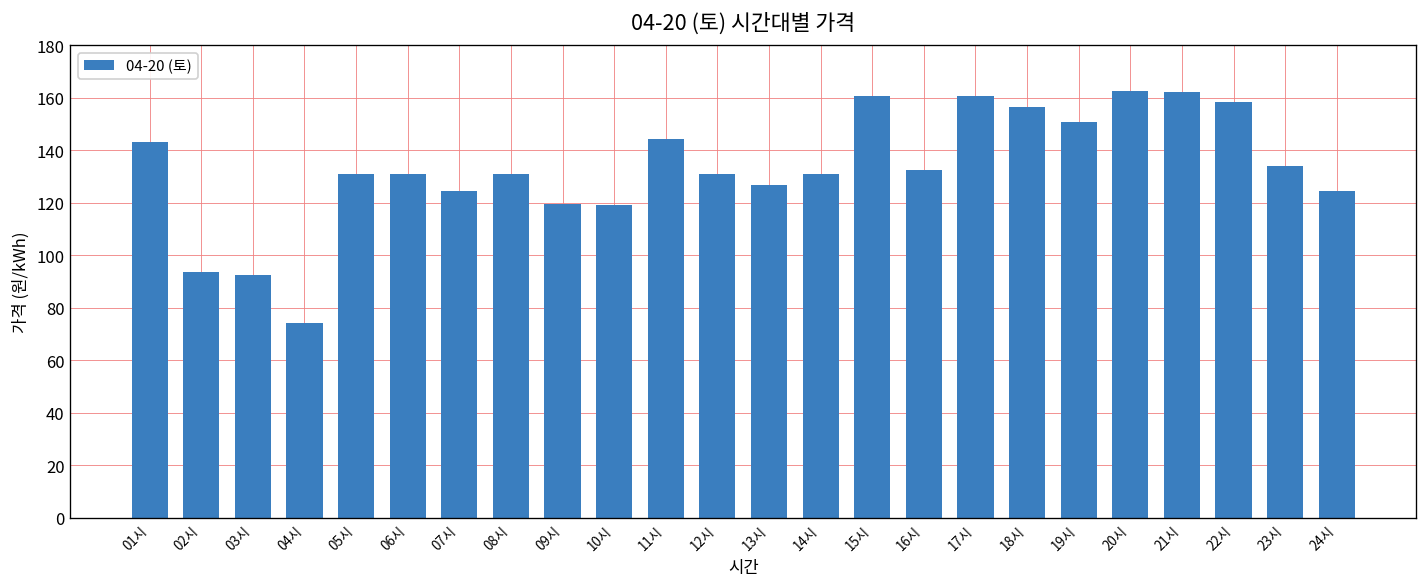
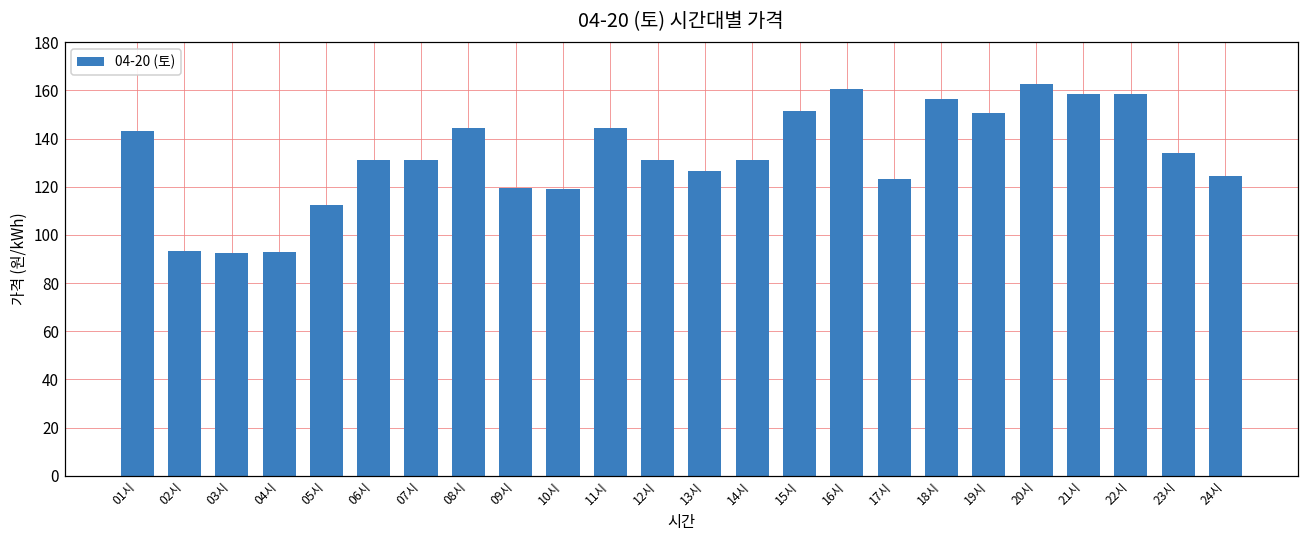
  {
    "01시": 143,
    "02시": 93,
    "03시": 92,
-   "04시": 74,
-   "05시": 131,
+   "04시": 93,
+   "05시": 113,
    "06시": 131,
-   "07시": 124,
-   "08시": 131,
+   "07시": 131,
+   "08시": 144,
    "09시": 119,
    "10시": 119,
    "11시": 144,
    "12시": 131,
    "13시": 127,
    "14시": 131,
-   "15시": 161,
-   "16시": 133,
-   "17시": 161,
+   "15시": 152,
+   "16시": 161,
+   "17시": 123,
    "18시": 157,
    "19시": 151,
    "20시": 163,
-   "21시": 162,
+   "21시": 159,
    "22시": 159,
    "23시": 134,
    "24시": 124
  }
